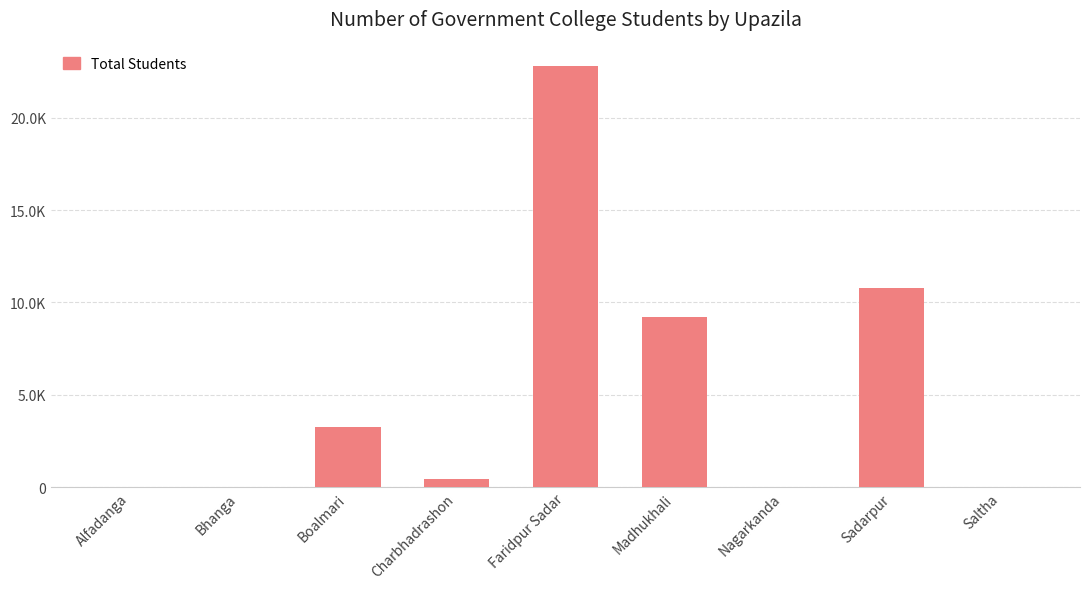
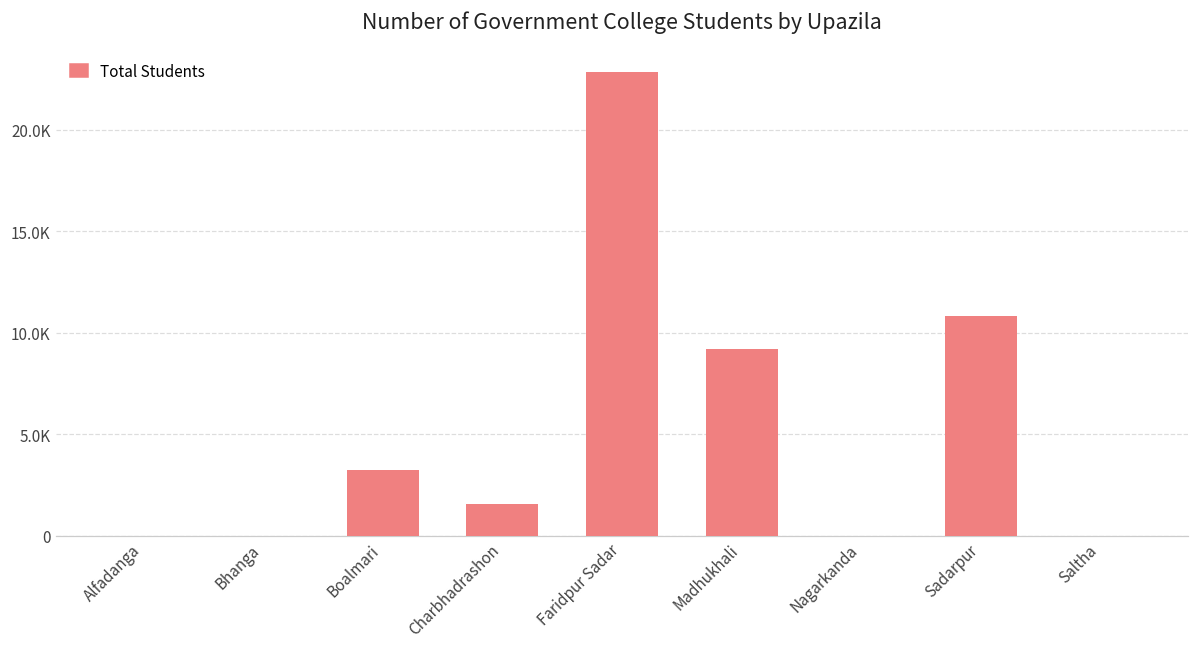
  {
    "Alfadanga": 0,
    "Bhanga": 0,
    "Boalmari": 3300,
-   "Charbhadrashon": 400,
+   "Charbhadrashon": 1600,
    "Faridpur Sadar": 22800,
    "Madhukhali": 9200,
    "Nagarkanda": 0,
    "Sadarpur": 10800,
    "Saltha": 0
  }
